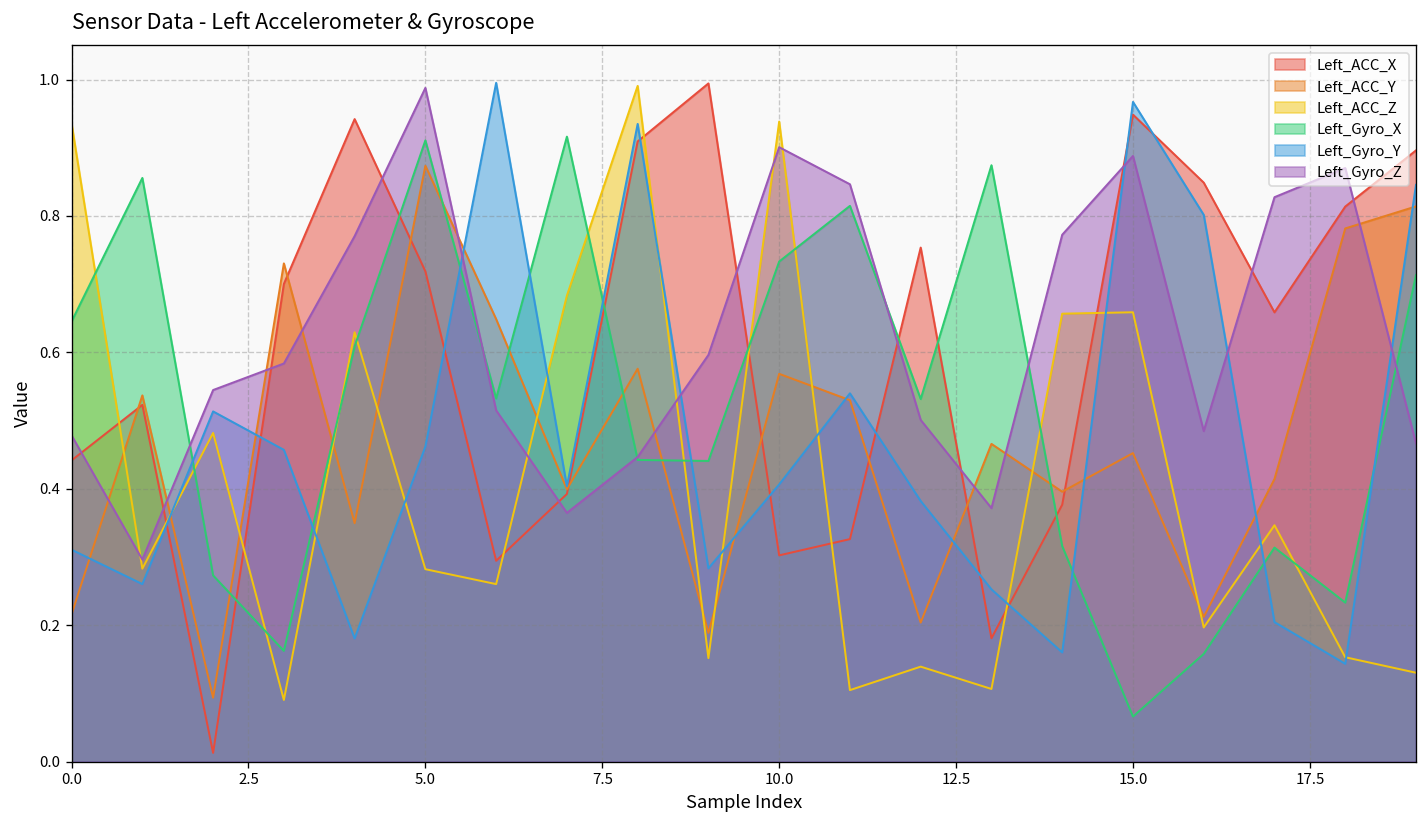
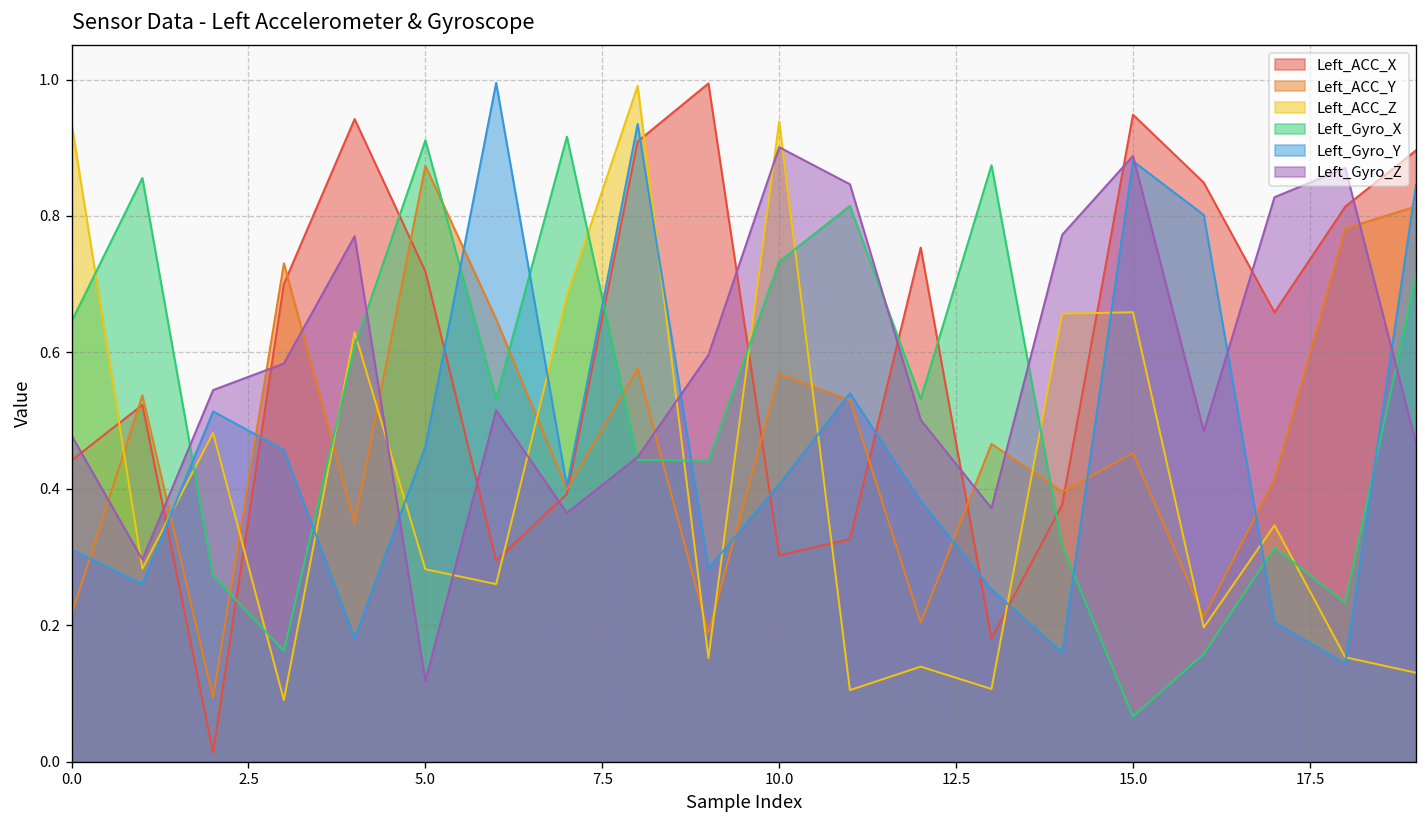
  {
    "Left_Gyro_X": {
      "0.0": 0.65,
      "5.0": 0.91,
      "10.0": 0.73,
      "15.0": 0.07
    },
    "Left_Gyro_Y": {
      "0.0": 0.31,
      "5.0": 0.46,
      "10.0": 0.41,
-     "15.0": 0.97
+     "15.0": 0.88
    },
    "Left_Gyro_Z": {
      "0.0": 0.48,
-     "5.0": 0.99,
+     "5.0": 0.12,
      "10.0": 0.90,
      "15.0": 0.89
    }
  }
